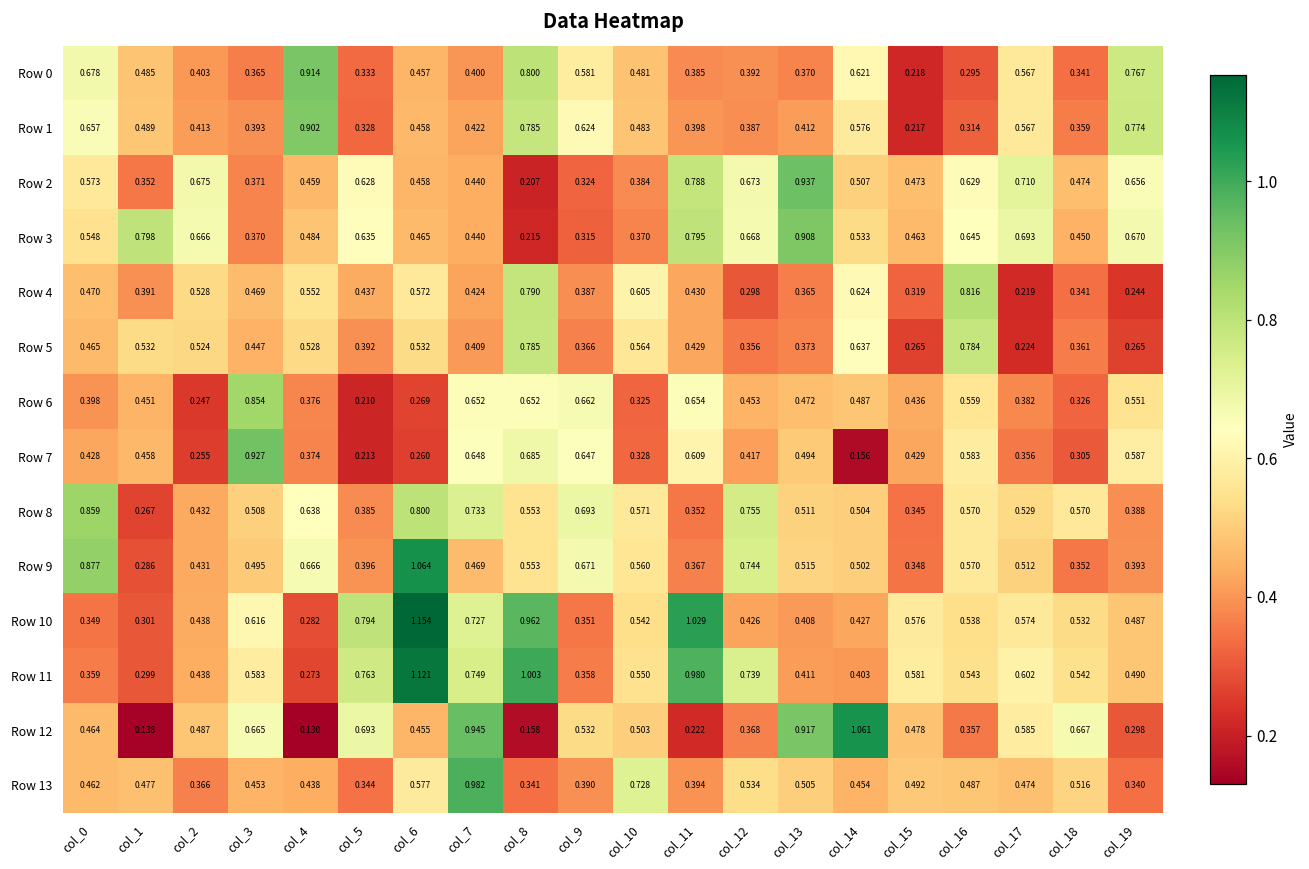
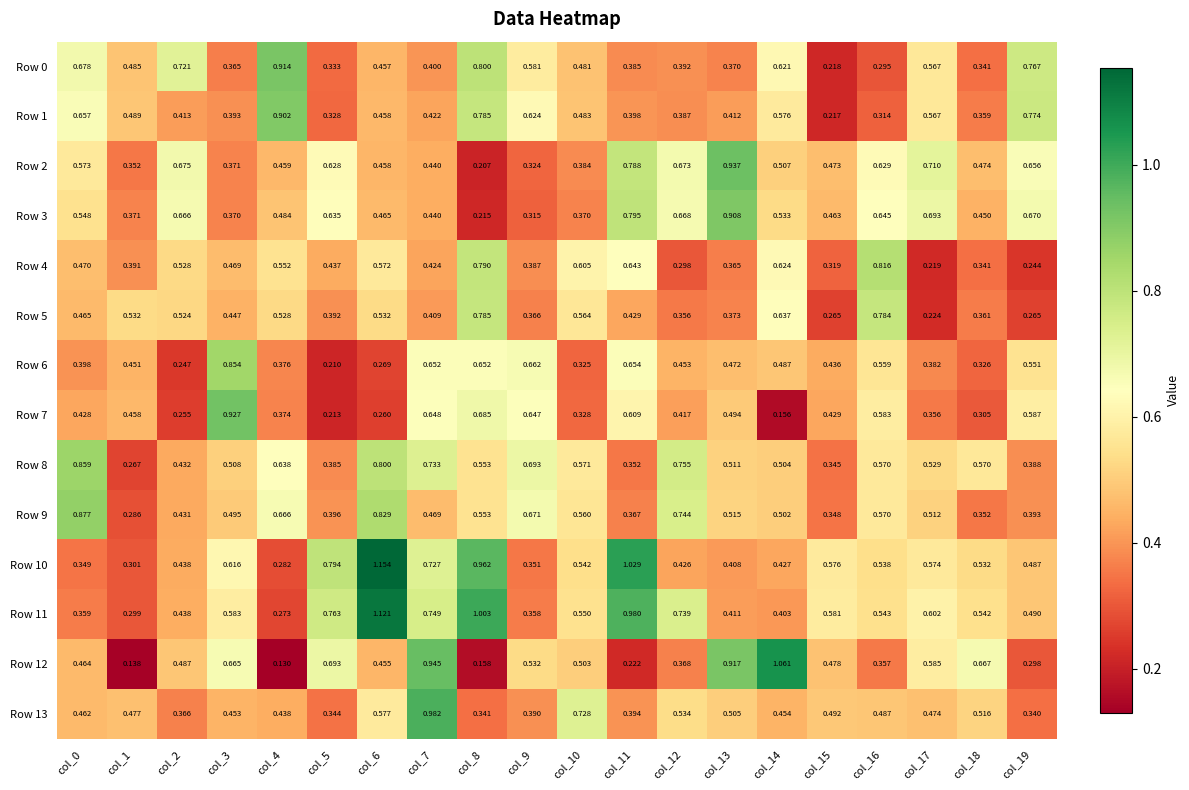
  {
    "Row 0": {
      "col_0": 0.678,
      "col_1": 0.485,
-     "col_2": 0.403,
+     "col_2": 0.721,
      "col_3": 0.365,
      "col_4": 0.914,
      "col_5": 0.333,
      "col_6": 0.457,
      "col_7": 0.400,
      "col_8": 0.800,
      "col_9": 0.581,
      "col_10": 0.481,
      "col_11": 0.385,
      "col_12": 0.392,
      "col_13": 0.370,
      "col_14": 0.621,
      "col_15": 0.218,
      "col_16": 0.295,
      "col_17": 0.567,
      "col_18": 0.341,
      "col_19": 0.767
    },
    "Row 3": {
      "col_0": 0.548,
-     "col_1": 0.798,
+     "col_1": 0.371,
      "col_2": 0.666,
      "col_3": 0.370,
      "col_4": 0.484,
      "col_5": 0.635,
      "col_6": 0.465,
      "col_7": 0.440,
      "col_8": 0.215,
      "col_9": 0.315,
      "col_10": 0.370,
      "col_11": 0.795,
      "col_12": 0.668,
      "col_13": 0.908,
      "col_14": 0.533,
      "col_15": 0.463,
      "col_16": 0.645,
      "col_17": 0.693,
      "col_18": 0.450,
      "col_19": 0.670
    },
    "Row 4": {
      "col_0": 0.470,
      "col_1": 0.391,
      "col_2": 0.528,
      "col_3": 0.469,
      "col_4": 0.552,
      "col_5": 0.437,
      "col_6": 0.572,
      "col_7": 0.424,
      "col_8": 0.790,
      "col_9": 0.387,
      "col_10": 0.605,
-     "col_11": 0.430,
+     "col_11": 0.643,
      "col_12": 0.298,
      "col_13": 0.365,
      "col_14": 0.624,
      "col_15": 0.319,
      "col_16": 0.816,
      "col_17": 0.219,
      "col_18": 0.341,
      "col_19": 0.244
    },
    "Row 9": {
      "col_0": 0.877,
      "col_1": 0.286,
      "col_2": 0.431,
      "col_3": 0.495,
      "col_4": 0.666,
      "col_5": 0.396,
-     "col_6": 1.064,
+     "col_6": 0.829,
      "col_7": 0.469,
      "col_8": 0.553,
      "col_9": 0.671,
      "col_10": 0.560,
      "col_11": 0.367,
      "col_12": 0.744,
      "col_13": 0.515,
      "col_14": 0.502,
      "col_15": 0.348,
      "col_16": 0.570,
      "col_17": 0.512,
      "col_18": 0.352,
      "col_19": 0.393
    }
  }
